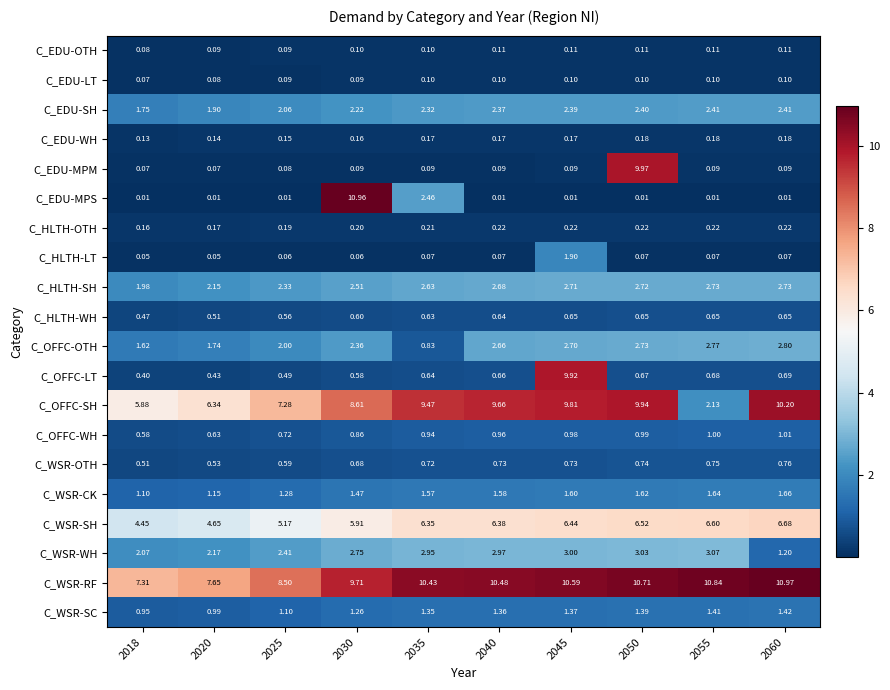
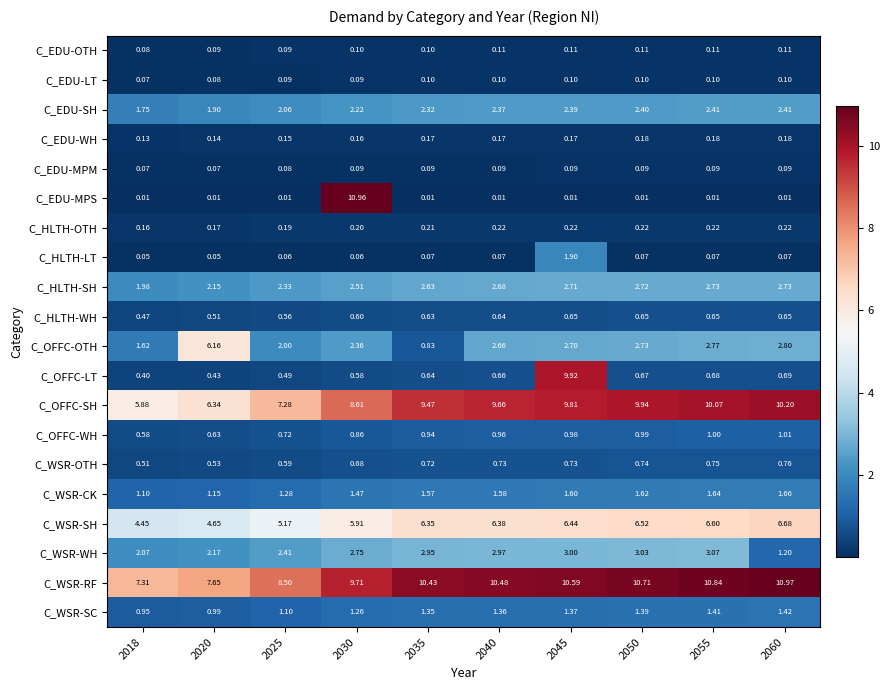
  {
    "C_EDU-OTH": {
      "2018": 0.08,
      "2020": 0.09,
      "2025": 0.09,
      "2030": 0.10,
      "2035": 0.10,
      "2040": 0.11,
      "2045": 0.11,
      "2050": 0.11,
      "2055": 0.11,
      "2060": 0.11
    },
    "C_EDU-LT": {
      "2018": 0.07,
      "2020": 0.08,
      "2025": 0.09,
      "2030": 0.09,
      "2035": 0.10,
      "2040": 0.10,
      "2045": 0.10,
      "2050": 0.10,
      "2055": 0.10,
      "2060": 0.10
    },
    "C_EDU-SH": {
      "2018": 1.75,
      "2020": 1.90,
      "2025": 2.06,
      "2030": 2.22,
      "2035": 2.32,
      "2040": 2.37,
      "2045": 2.39,
      "2050": 2.40,
      "2055": 2.41,
      "2060": 2.41
    },
    "C_EDU-WH": {
      "2018": 0.13,
      "2020": 0.14,
      "2025": 0.15,
      "2030": 0.16,
      "2035": 0.17,
      "2040": 0.17,
      "2045": 0.17,
      "2050": 0.18,
      "2055": 0.18,
      "2060": 0.18
    },
    "C_EDU-MPM": {
      "2018": 0.07,
      "2020": 0.07,
      "2025": 0.08,
      "2030": 0.09,
      "2035": 0.09,
      "2040": 0.09,
      "2045": 0.09,
-     "2050": 9.97,
+     "2050": 0.09,
      "2055": 0.09,
      "2060": 0.09
    },
    "C_EDU-MPS": {
      "2018": 0.01,
      "2020": 0.01,
      "2025": 0.01,
      "2030": 10.96,
-     "2035": 2.46,
+     "2035": 0.01,
      "2040": 0.01,
      "2045": 0.01,
      "2050": 0.01,
      "2055": 0.01,
      "2060": 0.01
    },
    "C_HLTH-OTH": {
      "2018": 0.16,
      "2020": 0.17,
      "2025": 0.19,
      "2030": 0.20,
      "2035": 0.21,
      "2040": 0.22,
      "2045": 0.22,
      "2050": 0.22,
      "2055": 0.22,
      "2060": 0.22
    },
    "C_HLTH-LT": {
      "2018": 0.05,
      "2020": 0.05,
      "2025": 0.06,
      "2030": 0.06,
      "2035": 0.07,
      "2040": 0.07,
      "2045": 1.90,
      "2050": 0.07,
      "2055": 0.07,
      "2060": 0.07
    },
    "C_HLTH-SH": {
      "2018": 1.98,
      "2020": 2.15,
      "2025": 2.33,
      "2030": 2.51,
      "2035": 2.63,
      "2040": 2.68,
      "2045": 2.71,
      "2050": 2.72,
      "2055": 2.73,
      "2060": 2.73
    },
    "C_HLTH-WH": {
      "2018": 0.47,
      "2020": 0.51,
      "2025": 0.56,
      "2030": 0.60,
      "2035": 0.63,
      "2040": 0.64,
      "2045": 0.65,
      "2050": 0.65,
      "2055": 0.65,
      "2060": 0.65
    },
    "C_OFFC-OTH": {
      "2018": 1.62,
-     "2020": 1.74,
+     "2020": 6.16,
      "2025": 2.00,
      "2030": 2.36,
      "2035": 0.83,
      "2040": 2.66,
      "2045": 2.70,
      "2050": 2.73,
      "2055": 2.77,
      "2060": 2.80
    },
    "C_OFFC-LT": {
      "2018": 0.40,
      "2020": 0.43,
      "2025": 0.49,
      "2030": 0.58,
      "2035": 0.64,
      "2040": 0.66,
      "2045": 9.92,
      "2050": 0.67,
      "2055": 0.68,
      "2060": 0.69
    },
    "C_OFFC-SH": {
      "2018": 5.88,
      "2020": 6.34,
      "2025": 7.28,
      "2030": 8.61,
      "2035": 9.47,
      "2040": 9.66,
      "2045": 9.81,
      "2050": 9.94,
-     "2055": 2.13,
+     "2055": 10.07,
      "2060": 10.20
    },
    "C_OFFC-WH": {
      "2018": 0.58,
      "2020": 0.63,
      "2025": 0.72,
      "2030": 0.86,
      "2035": 0.94,
      "2040": 0.96,
      "2045": 0.98,
      "2050": 0.99,
      "2055": 1.00,
      "2060": 1.01
    },
    "C_WSR-OTH": {
      "2018": 0.51,
      "2020": 0.53,
      "2025": 0.59,
      "2030": 0.68,
      "2035": 0.72,
      "2040": 0.73,
      "2045": 0.73,
      "2050": 0.74,
      "2055": 0.75,
      "2060": 0.76
    },
    "C_WSR-CK": {
      "2018": 1.10,
      "2020": 1.15,
      "2025": 1.28,
      "2030": 1.47,
      "2035": 1.57,
      "2040": 1.58,
      "2045": 1.60,
      "2050": 1.62,
      "2055": 1.64,
      "2060": 1.66
    },
    "C_WSR-SH": {
      "2018": 4.45,
      "2020": 4.65,
      "2025": 5.17,
      "2030": 5.91,
      "2035": 6.35,
      "2040": 6.38,
      "2045": 6.44,
      "2050": 6.52,
      "2055": 6.60,
      "2060": 6.68
    },
    "C_WSR-WH": {
      "2018": 2.07,
      "2020": 2.17,
      "2025": 2.41,
      "2030": 2.75,
      "2035": 2.95,
      "2040": 2.97,
      "2045": 3.00,
      "2050": 3.03,
      "2055": 3.07,
      "2060": 1.20
    },
    "C_WSR-RF": {
      "2018": 7.31,
      "2020": 7.65,
      "2025": 8.50,
      "2030": 9.71,
      "2035": 10.43,
      "2040": 10.48,
      "2045": 10.59,
      "2050": 10.71,
      "2055": 10.84,
      "2060": 10.97
    },
    "C_WSR-SC": {
      "2018": 0.95,
      "2020": 0.99,
      "2025": 1.10,
      "2030": 1.26,
      "2035": 1.35,
      "2040": 1.36,
      "2045": 1.37,
      "2050": 1.39,
      "2055": 1.41,
      "2060": 1.42
    }
  }
